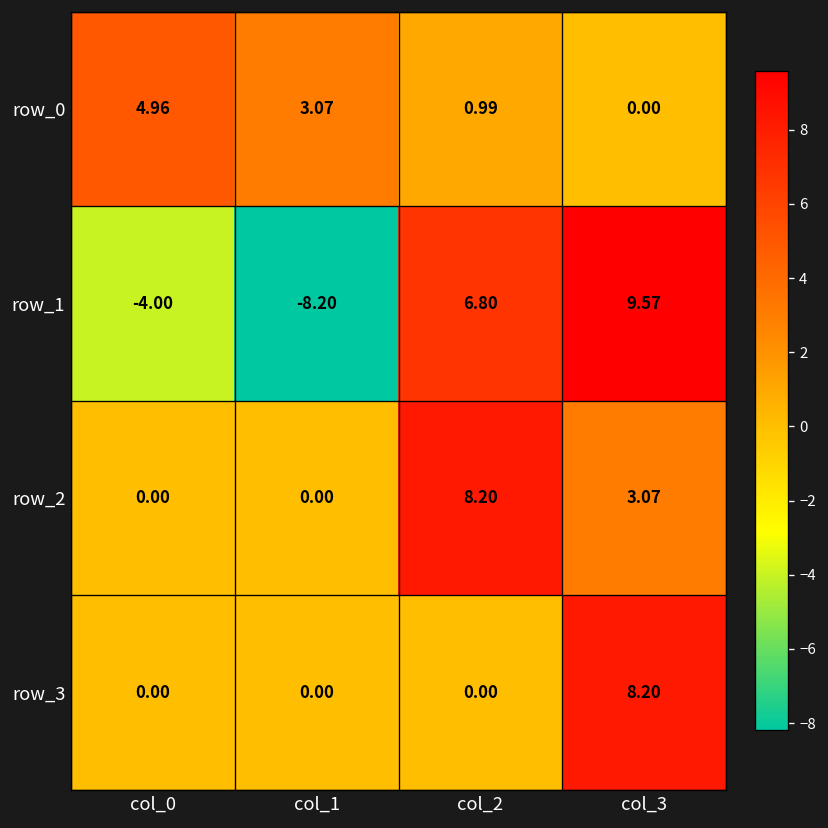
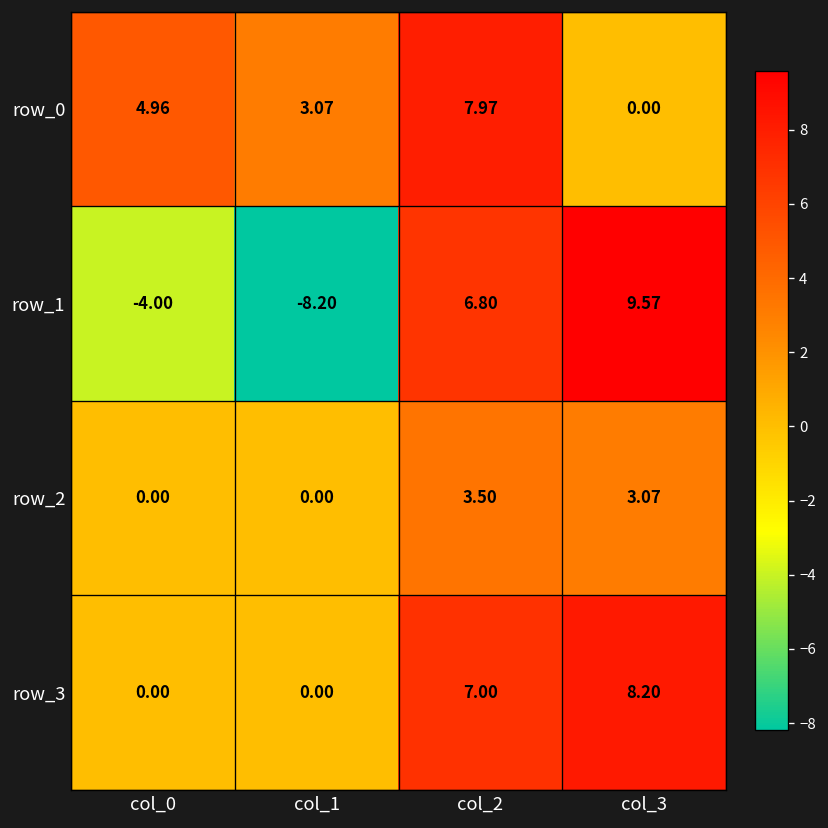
  {
    "row_0": {
      "col_0": 4.96,
      "col_1": 3.07,
-     "col_2": 0.99,
+     "col_2": 7.97,
      "col_3": 0.00
    },
    "row_1": {
      "col_0": -4.00,
      "col_1": -8.20,
      "col_2": 6.80,
      "col_3": 9.57
    },
    "row_2": {
      "col_0": 0.00,
      "col_1": 0.00,
-     "col_2": 8.20,
+     "col_2": 3.50,
      "col_3": 3.07
    },
    "row_3": {
      "col_0": 0.00,
      "col_1": 0.00,
-     "col_2": 0.00,
+     "col_2": 7.00,
      "col_3": 8.20
    }
  }
